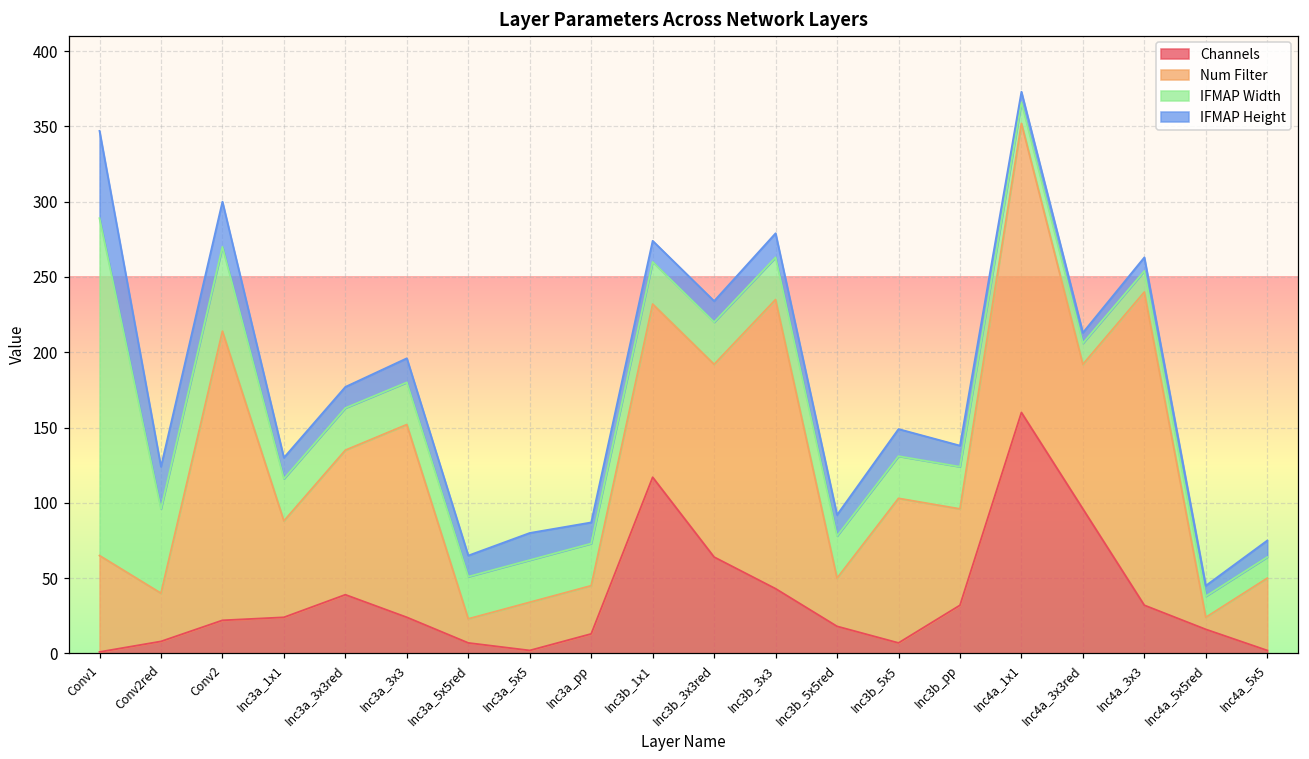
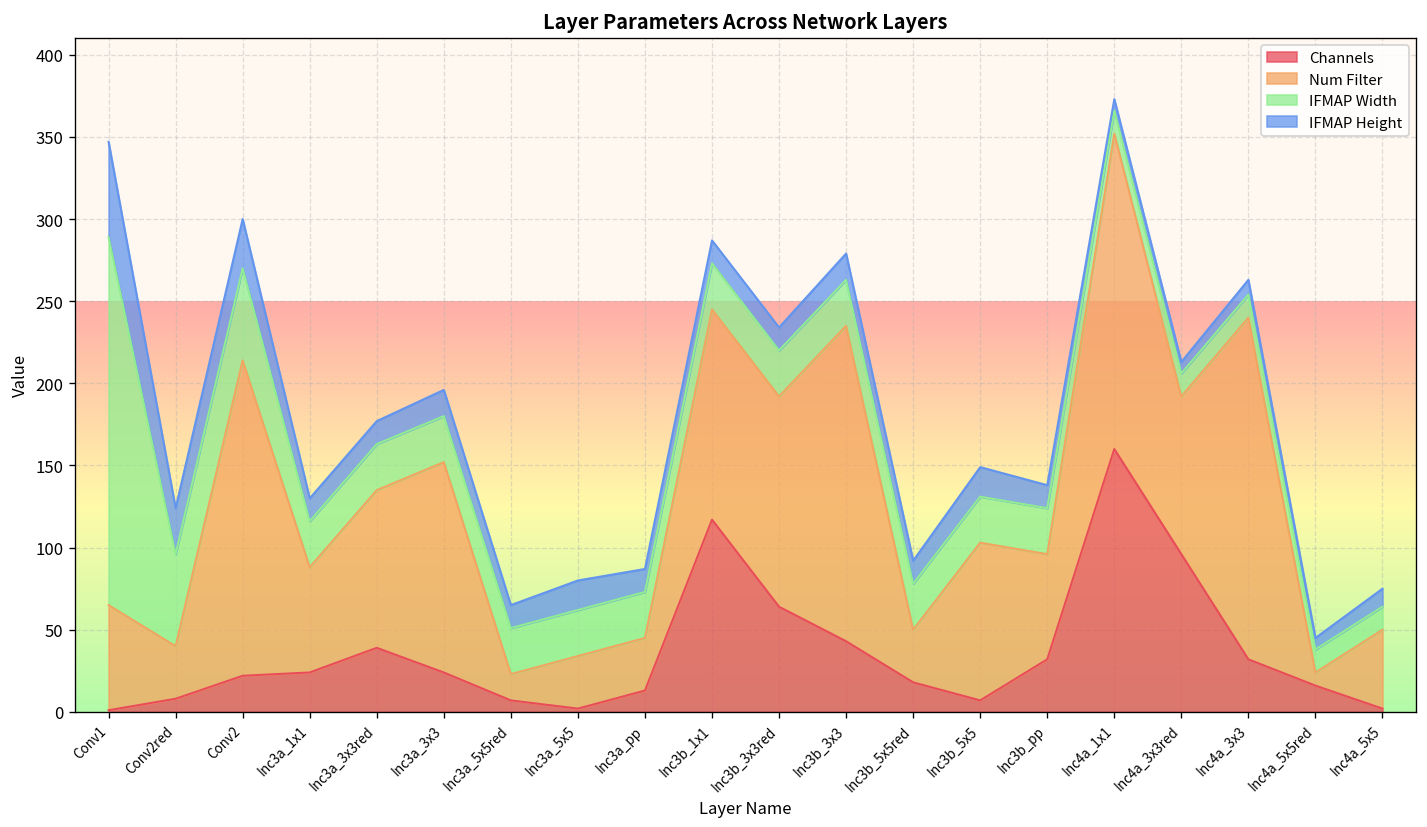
  {
    "Channels": {
      "Conv1": 1,
      "Conv2red": 8,
      "Conv2": 22,
      "Inc3a_1x1": 24,
      "Inc3a_3x3red": 39,
      "Inc3a_3x3": 24,
      "Inc3a_5x5red": 7,
      "Inc3a_5x5": 2,
      "Inc3a_pp": 13,
      "Inc3b_1x1": 117,
      "Inc3b_3x3red": 64,
      "Inc3b_3x3": 43,
      "Inc3b_5x5red": 18,
      "Inc3b_5x5": 7,
      "Inc3b_pp": 32,
      "Inc4a_1x1": 160,
      "Inc4a_3x3red": 96,
      "Inc4a_3x3": 32,
      "Inc4a_5x5red": 16,
      "Inc4a_5x5": 2
    },
    "Num Filter": {
      "Conv1": 64,
      "Conv2red": 32,
      "Conv2": 192,
      "Inc3a_1x1": 64,
      "Inc3a_3x3red": 96,
      "Inc3a_3x3": 128,
      "Inc3a_5x5red": 16,
      "Inc3a_5x5": 32,
      "Inc3a_pp": 32,
-     "Inc3b_1x1": 115,
+     "Inc3b_1x1": 128,
      "Inc3b_3x3red": 128,
      "Inc3b_3x3": 192,
      "Inc3b_5x5red": 32,
      "Inc3b_5x5": 96,
      "Inc3b_pp": 64,
      "Inc4a_1x1": 192,
      "Inc4a_3x3red": 96,
      "Inc4a_3x3": 208,
      "Inc4a_5x5red": 8,
      "Inc4a_5x5": 48
    },
    "IFMAP Width": {
      "Conv1": 224,
      "Conv2red": 56,
      "Conv2": 56,
      "Inc3a_1x1": 28,
      "Inc3a_3x3red": 28,
      "Inc3a_3x3": 28,
      "Inc3a_5x5red": 28,
      "Inc3a_5x5": 28,
      "Inc3a_pp": 28,
      "Inc3b_1x1": 28,
      "Inc3b_3x3red": 28,
      "Inc3b_3x3": 28,
      "Inc3b_5x5red": 28,
      "Inc3b_5x5": 28,
      "Inc3b_pp": 28,
      "Inc4a_1x1": 14,
      "Inc4a_3x3red": 14,
      "Inc4a_3x3": 14,
      "Inc4a_5x5red": 14,
      "Inc4a_5x5": 14
    },
    "IFMAP Height": {
      "Conv1": 58,
      "Conv2red": 28,
      "Conv2": 30,
      "Inc3a_1x1": 14,
      "Inc3a_3x3red": 14,
      "Inc3a_3x3": 16,
      "Inc3a_5x5red": 14,
      "Inc3a_5x5": 18,
      "Inc3a_pp": 14,
      "Inc3b_1x1": 14,
      "Inc3b_3x3red": 14,
      "Inc3b_3x3": 16,
      "Inc3b_5x5red": 14,
      "Inc3b_5x5": 18,
      "Inc3b_pp": 14,
      "Inc4a_1x1": 7,
      "Inc4a_3x3red": 7,
      "Inc4a_3x3": 9,
      "Inc4a_5x5red": 7,
      "Inc4a_5x5": 11
    }
  }
